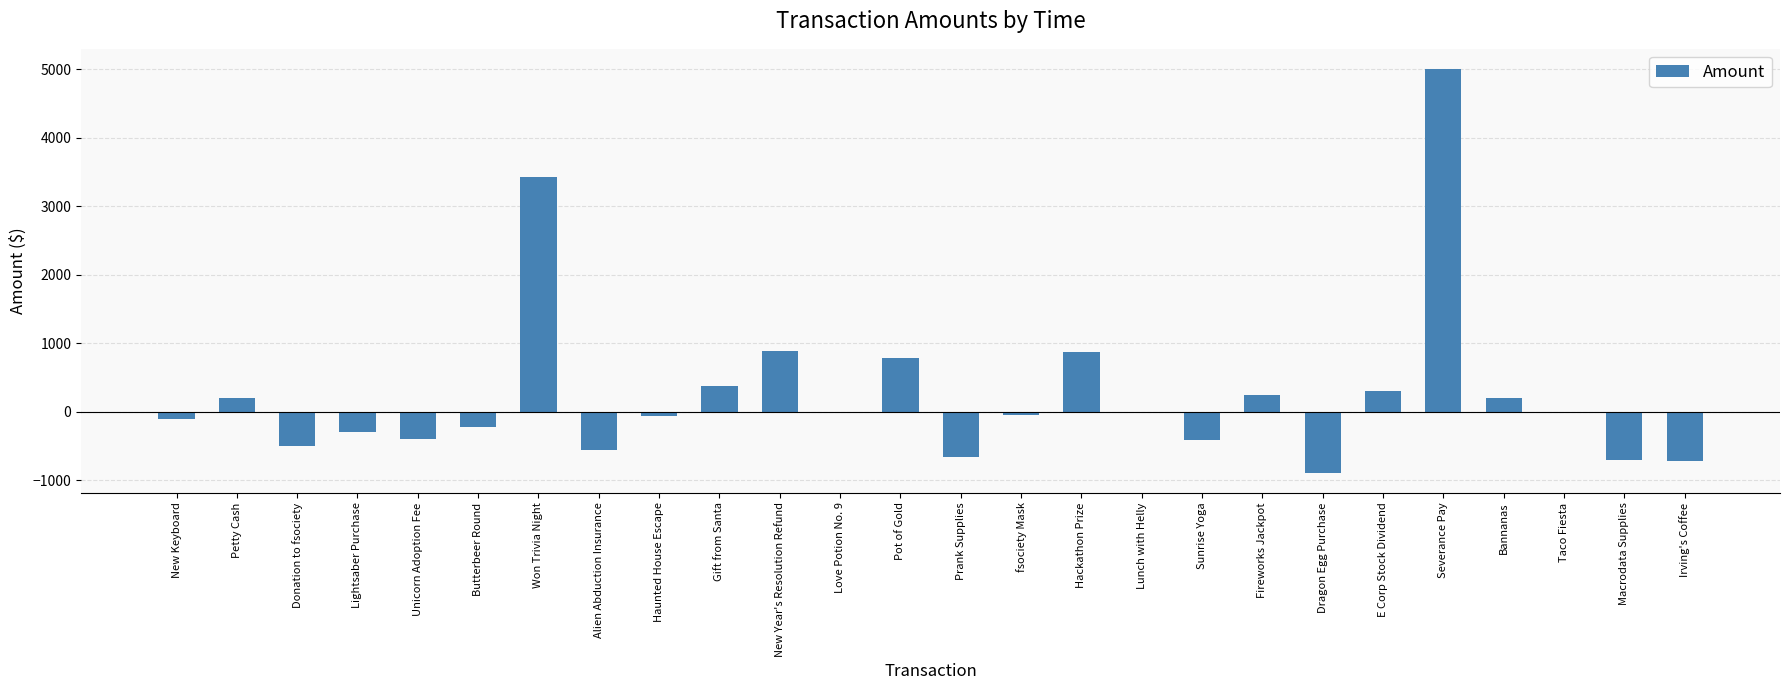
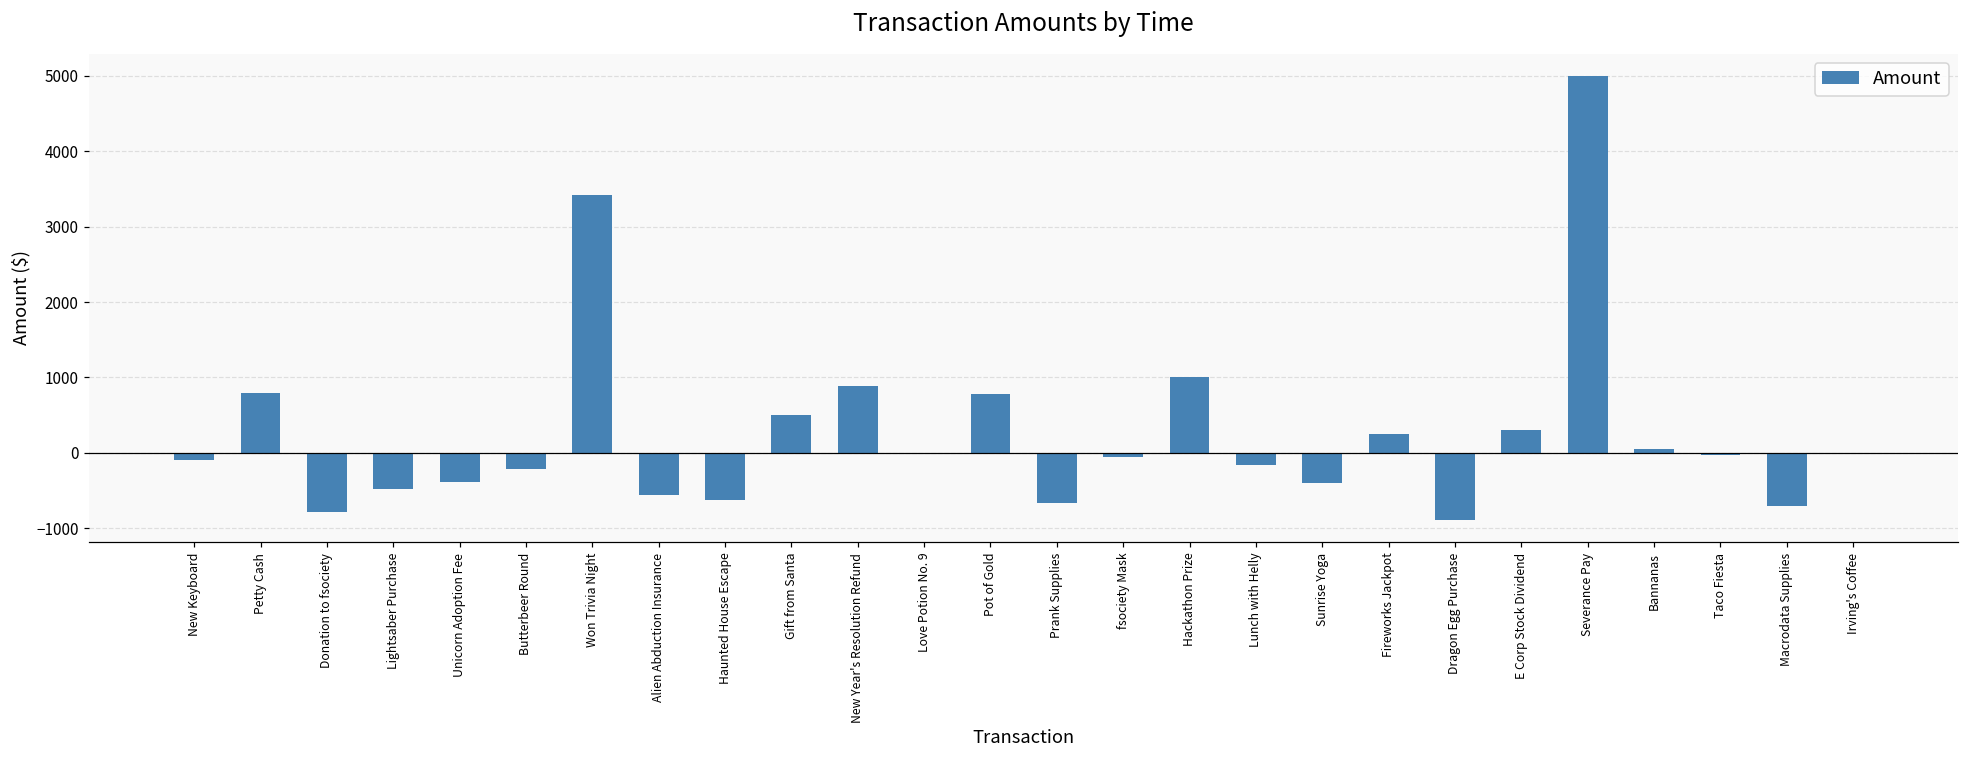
  {
    "New Keyboard": -100,
-   "Petty Cash": 200,
-   "Donation to fsociety": -500,
-   "Lightsaber Purchase": -300,
+   "Petty Cash": 800,
+   "Donation to fsociety": -800,
+   "Lightsaber Purchase": -500,
    "Unicorn Adoption Fee": -400,
    "Butterbeer Round": -200,
    "Won Trivia Night": 3400,
    "Alien Abduction Insurance": -600,
-   "Haunted House Escape": -100,
-   "Gift from Santa": 400,
+   "Haunted House Escape": -600,
+   "Gift from Santa": 500,
    "New Year's Resolution Refund": 900,
    "Pot of Gold": 800,
    "Prank Supplies": -700,
    "fsociety Mask": -100,
-   "Hackathon Prize": 900,
-   "Lunch with Helly": 0,
+   "Hackathon Prize": 1000,
+   "Lunch with Helly": -200,
    "Sunrise Yoga": -400,
    "Fireworks Jackpot": 300,
    "Dragon Egg Purchase": -900,
    "E Corp Stock Dividend": 300,
    "Severance Pay": 5000,
-   "Bannanas": 200,
+   "Bannanas": 100,
    "Macrodata Supplies": -700,
-   "Irving's Coffee": -700
+   "Irving's Coffee": 0
  }
